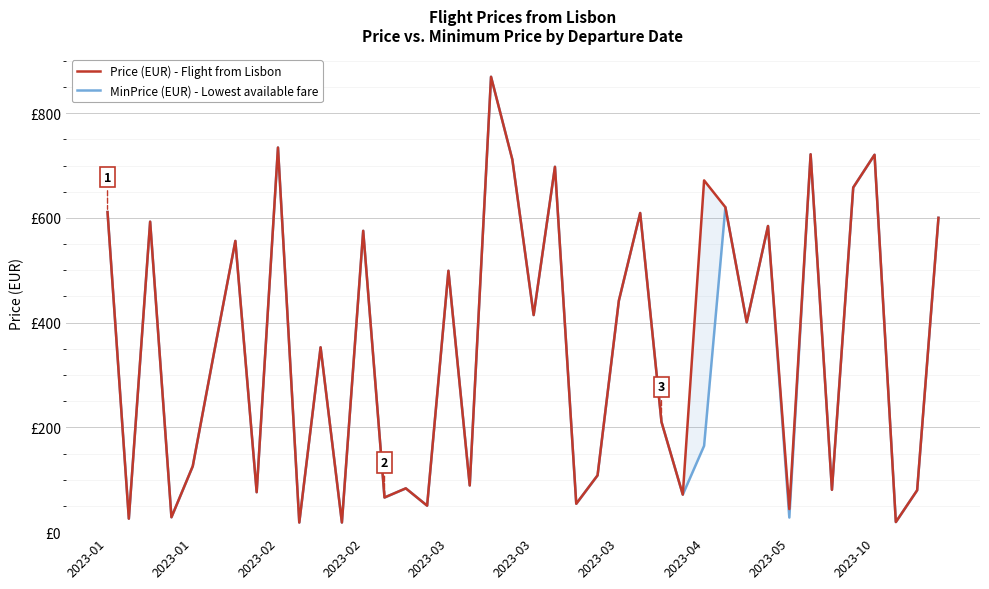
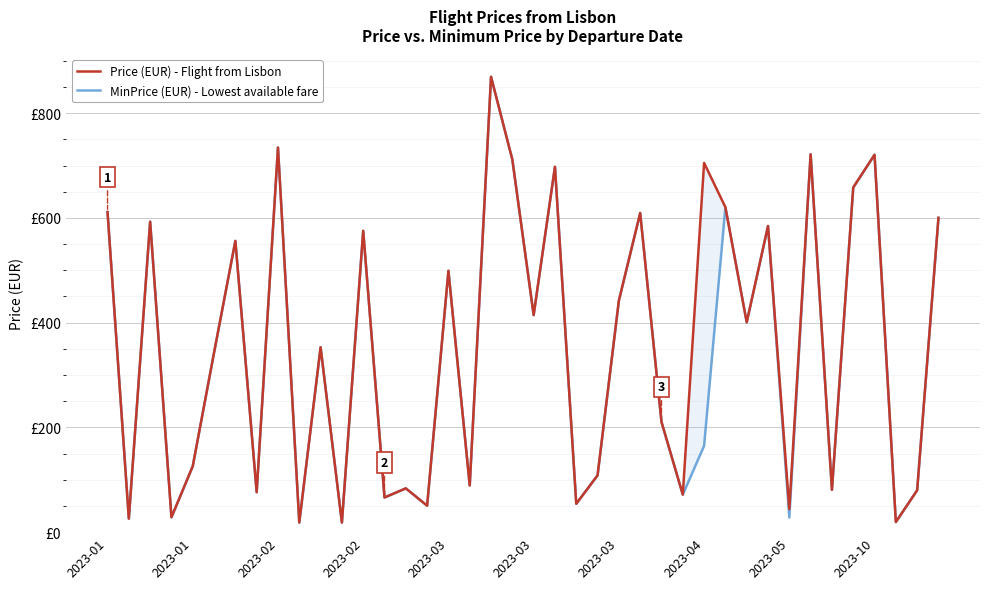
  {
    "Price (EUR) - Flight from Lisbon": {
-     "2023-04": "£670",
+     "2023-04": "£700",
      "2023-05": "£40"
    },
    "MinPrice (EUR) - Lowest available fare": {
      "2023-04": "£160",
      "2023-05": "£30"
    }
  }
